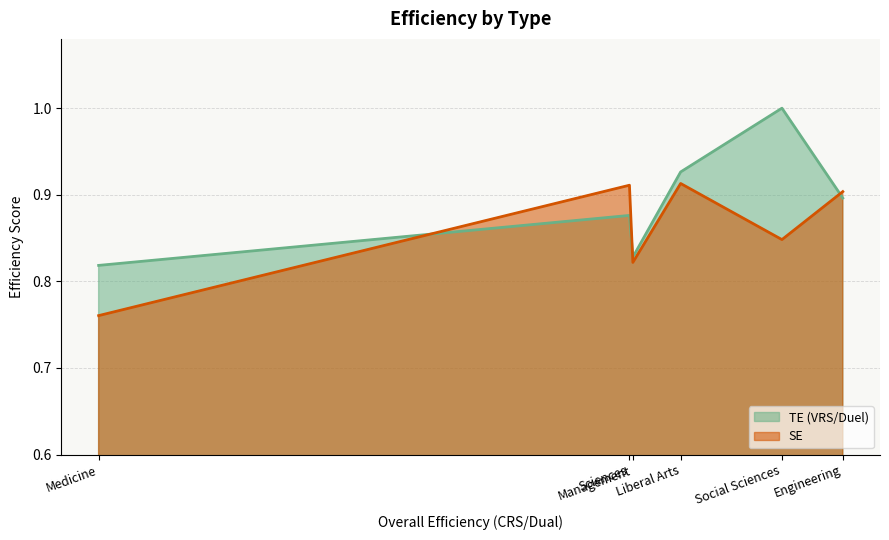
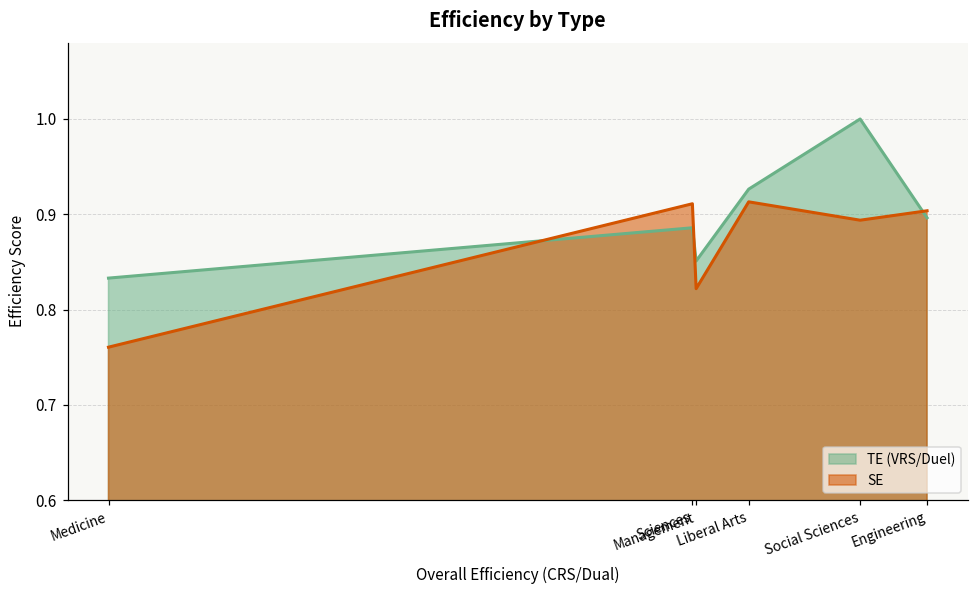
  {
    "TE (VRS/Duel)": {
-     "Medicine": 0.82,
-     "Sciences": 0.88,
-     "Management": 0.83,
+     "Medicine": 0.83,
+     "Sciences": 0.89,
+     "Management": 0.85,
      "Liberal Arts": 0.93,
      "Social Sciences": 1.00,
      "Engineering": 0.90
    },
    "SE": {
      "Medicine": 0.76,
      "Sciences": 0.91,
      "Management": 0.82,
      "Liberal Arts": 0.91,
-     "Social Sciences": 0.85,
+     "Social Sciences": 0.89,
      "Engineering": 0.90
    }
  }
